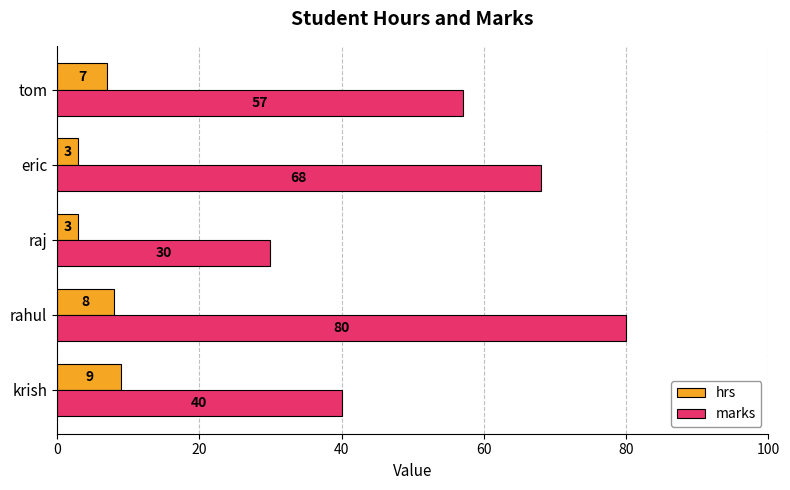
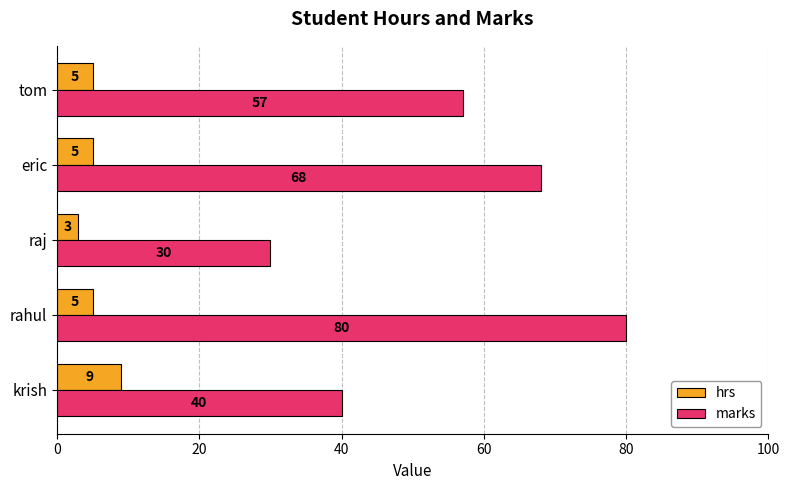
  {
    "hrs": {
-     "tom": 7,
-     "eric": 3,
+     "tom": 5,
+     "eric": 5,
      "raj": 3,
-     "rahul": 8,
+     "rahul": 5,
      "krish": 9
    },
    "marks": {
      "tom": 57,
      "eric": 68,
      "raj": 30,
      "rahul": 80,
      "krish": 40
    }
  }
